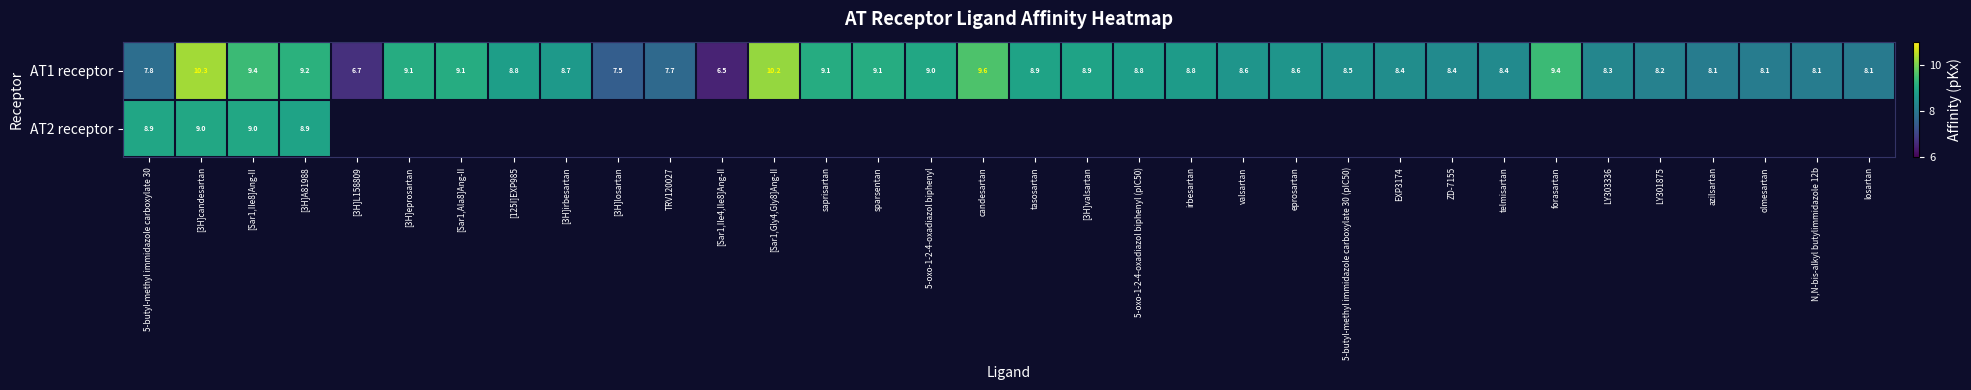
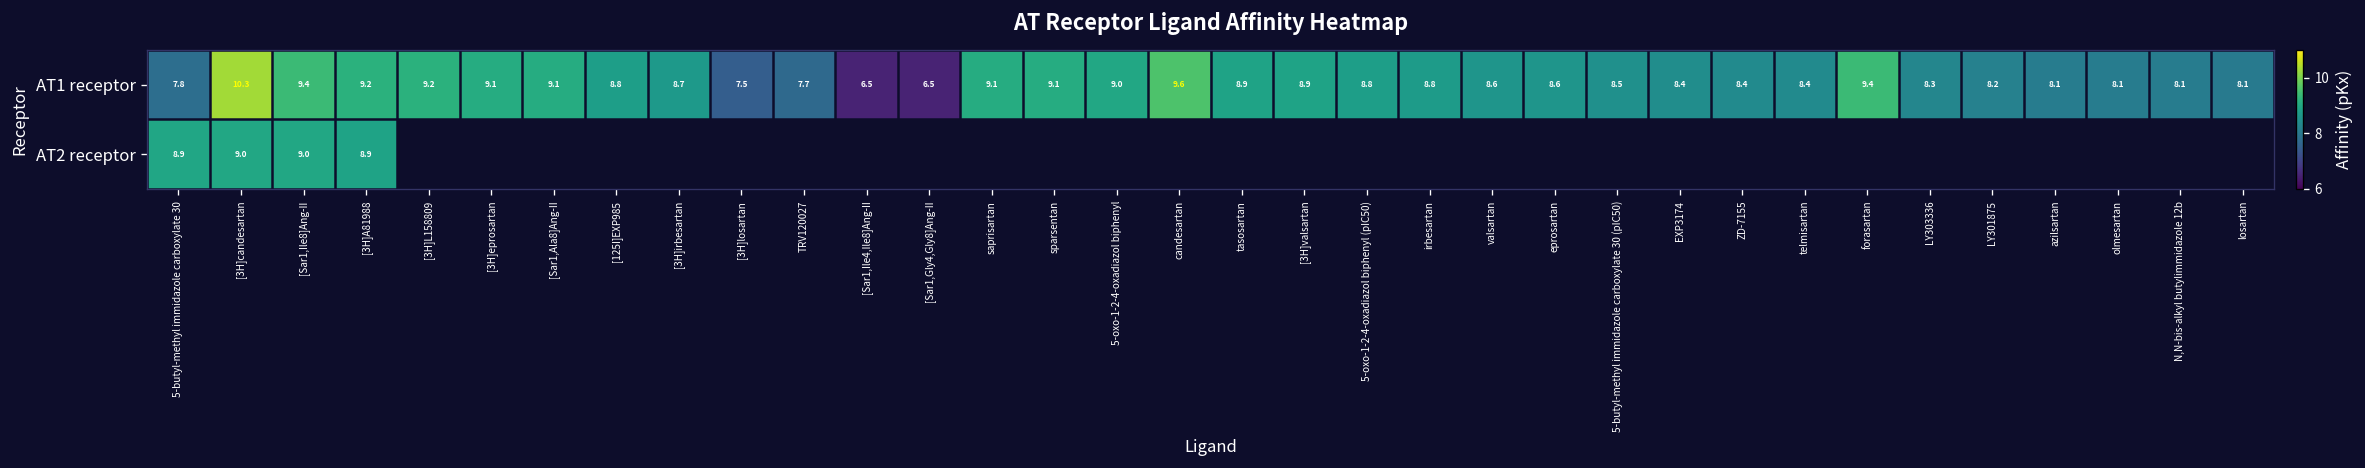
  {
    "AT1 receptor": {
      "5-butyl-methyl immidazole carboxylate 30": 7.8,
      "[3H]candesartan": 10.3,
      "[Sar1,Ile8]Ang-II": 9.4,
      "[3H]A81988": 9.2,
-     "[3H]L158809": 6.7,
+     "[3H]L158809": 9.2,
      "[3H]eprosartan": 9.1,
      "[Sar1,Ala8]Ang-II": 9.1,
      "[125I]EXP985": 8.8,
      "[3H]irbesartan": 8.7,
      "[3H]losartan": 7.5,
      "TRV120027": 7.7,
      "[Sar1,Ile4,Ile8]Ang-II": 6.5,
-     "[Sar1,Gly4,Gly8]Ang-II": 10.2,
+     "[Sar1,Gly4,Gly8]Ang-II": 6.5,
      "saprisartan": 9.1,
      "sparsentan": 9.1,
      "5-oxo-1-2-4-oxadiazol biphenyl": 9.0,
      "candesartan": 9.6,
      "tasosartan": 8.9,
      "[3H]valsartan": 8.9,
      "5-oxo-1-2-4-oxadiazol biphenyl (pIC50)": 8.8,
      "irbesartan": 8.8,
      "valsartan": 8.6,
      "eprosartan": 8.6,
      "5-butyl-methyl immidazole carboxylate 30 (pIC50)": 8.5,
      "EXP3174": 8.4,
      "ZD-7155": 8.4,
      "telmisartan": 8.4,
      "forasartan": 9.4,
      "LY303336": 8.3,
      "LY301875": 8.2,
      "azilsartan": 8.1,
      "olmesartan": 8.1,
      "N,N-bis-alkyl butylimmidazole 12b": 8.1,
      "losartan": 8.1
    },
    "AT2 receptor": {
      "5-butyl-methyl immidazole carboxylate 30": 8.9,
      "[3H]candesartan": 9.0,
      "[Sar1,Ile8]Ang-II": 9.0,
      "[3H]A81988": 8.9
    }
  }
